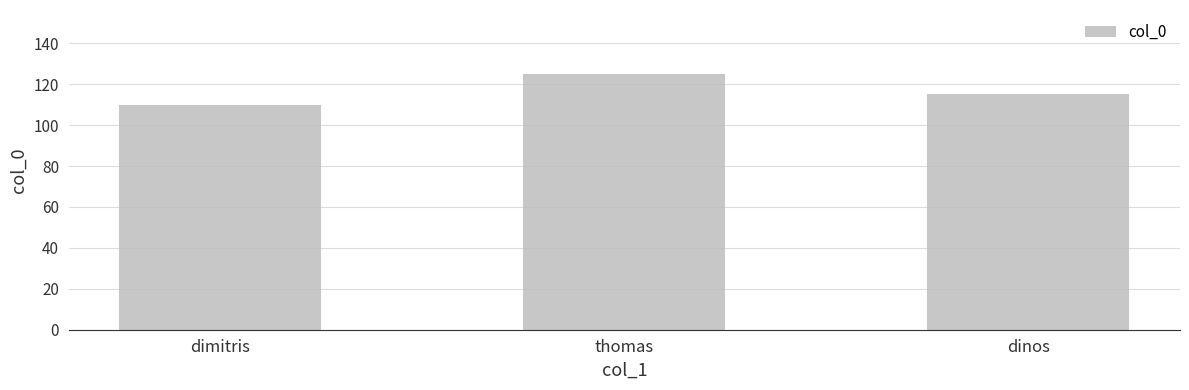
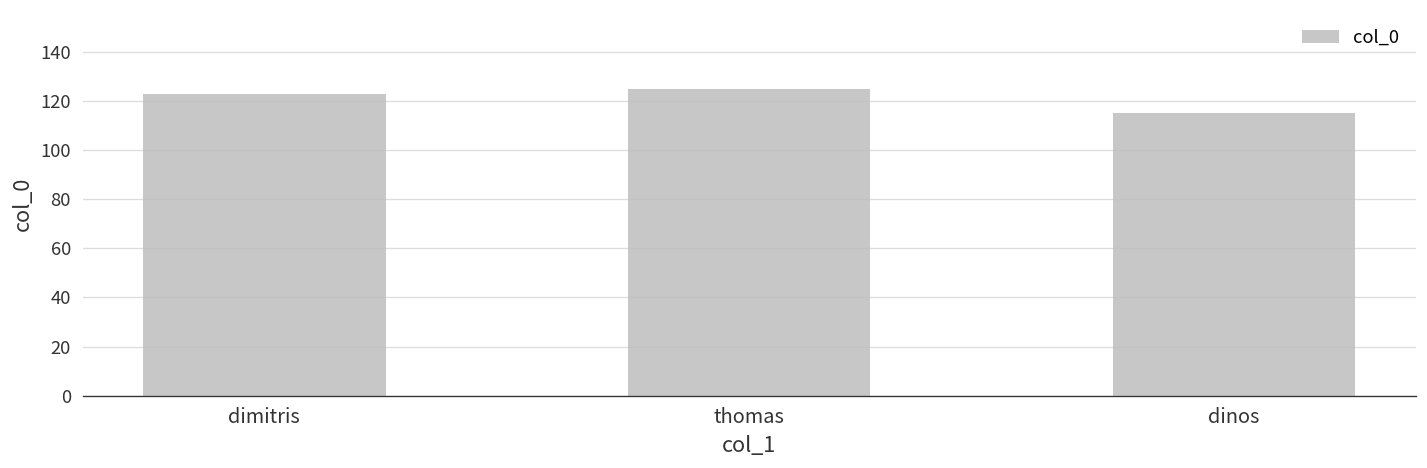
  {
-   "dimitris": 110,
+   "dimitris": 123,
    "thomas": 125,
    "dinos": 115
  }
